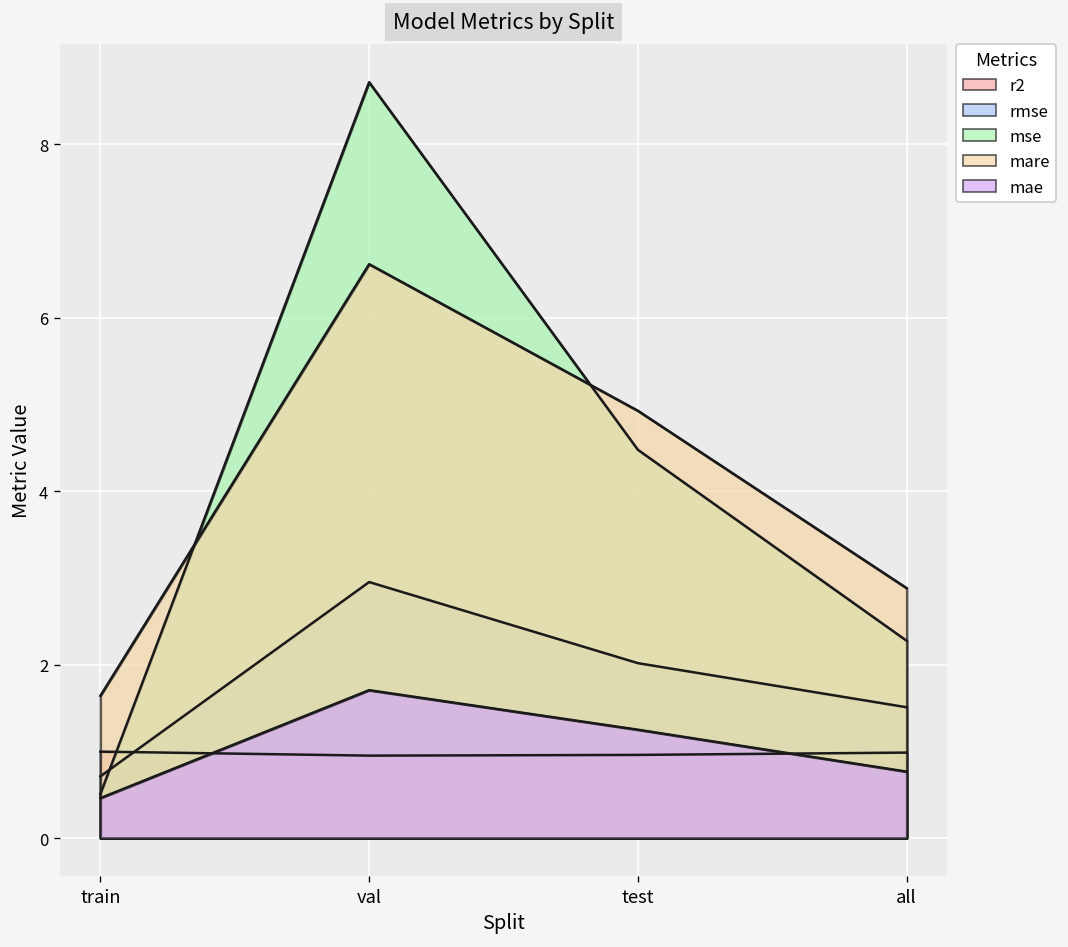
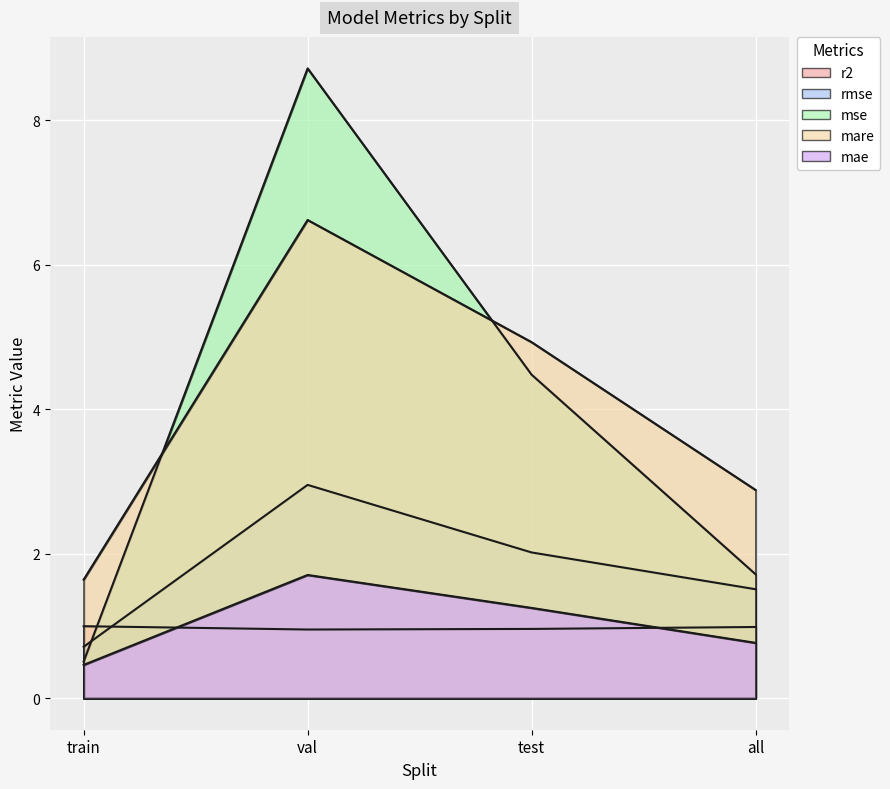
  {
    "mse": {
      "train": 0.5,
      "val": 8.7,
      "test": 4.5,
-     "all": 2.3
+     "all": 1.7
    }
  }
